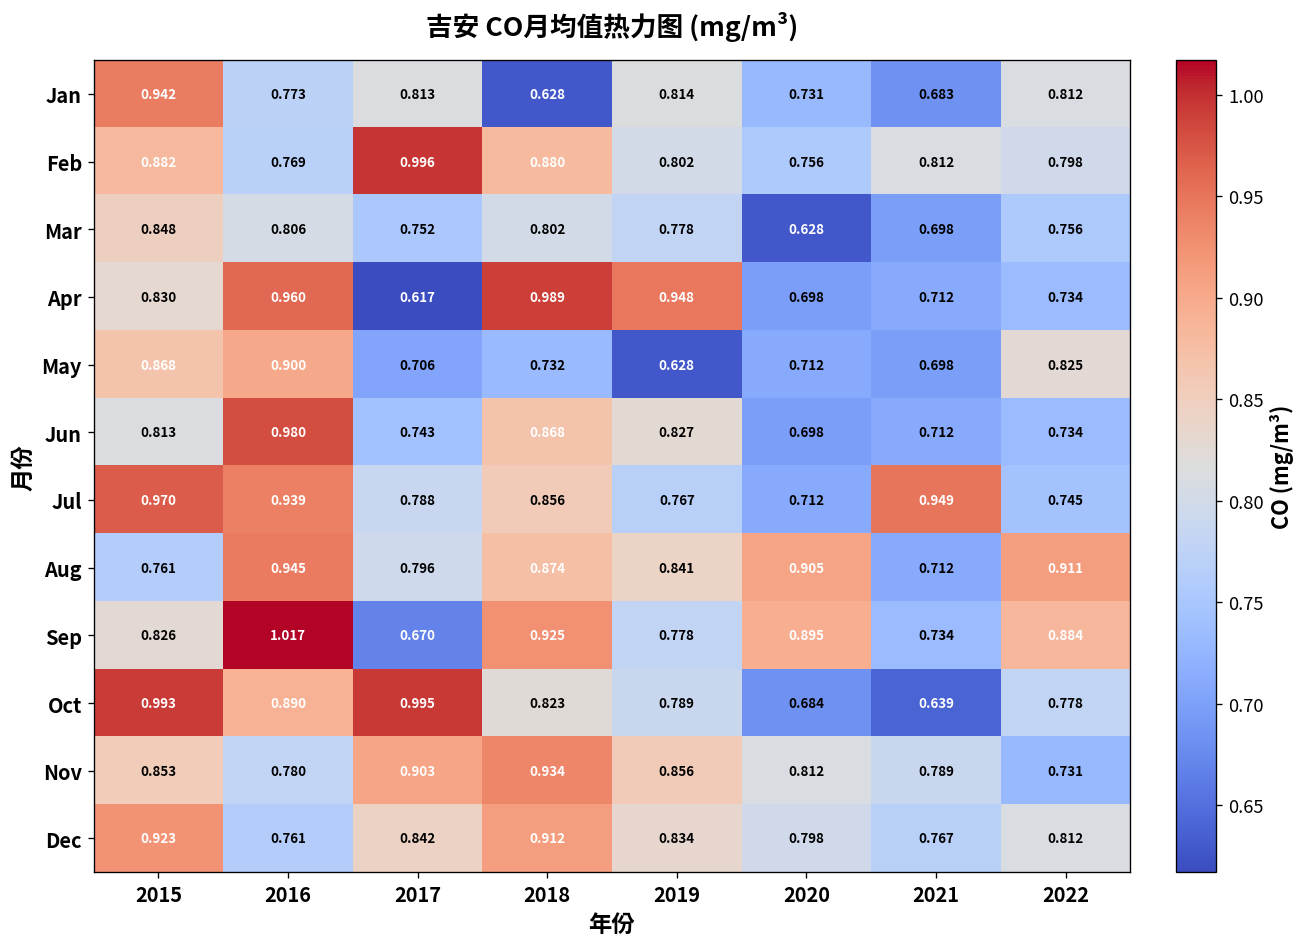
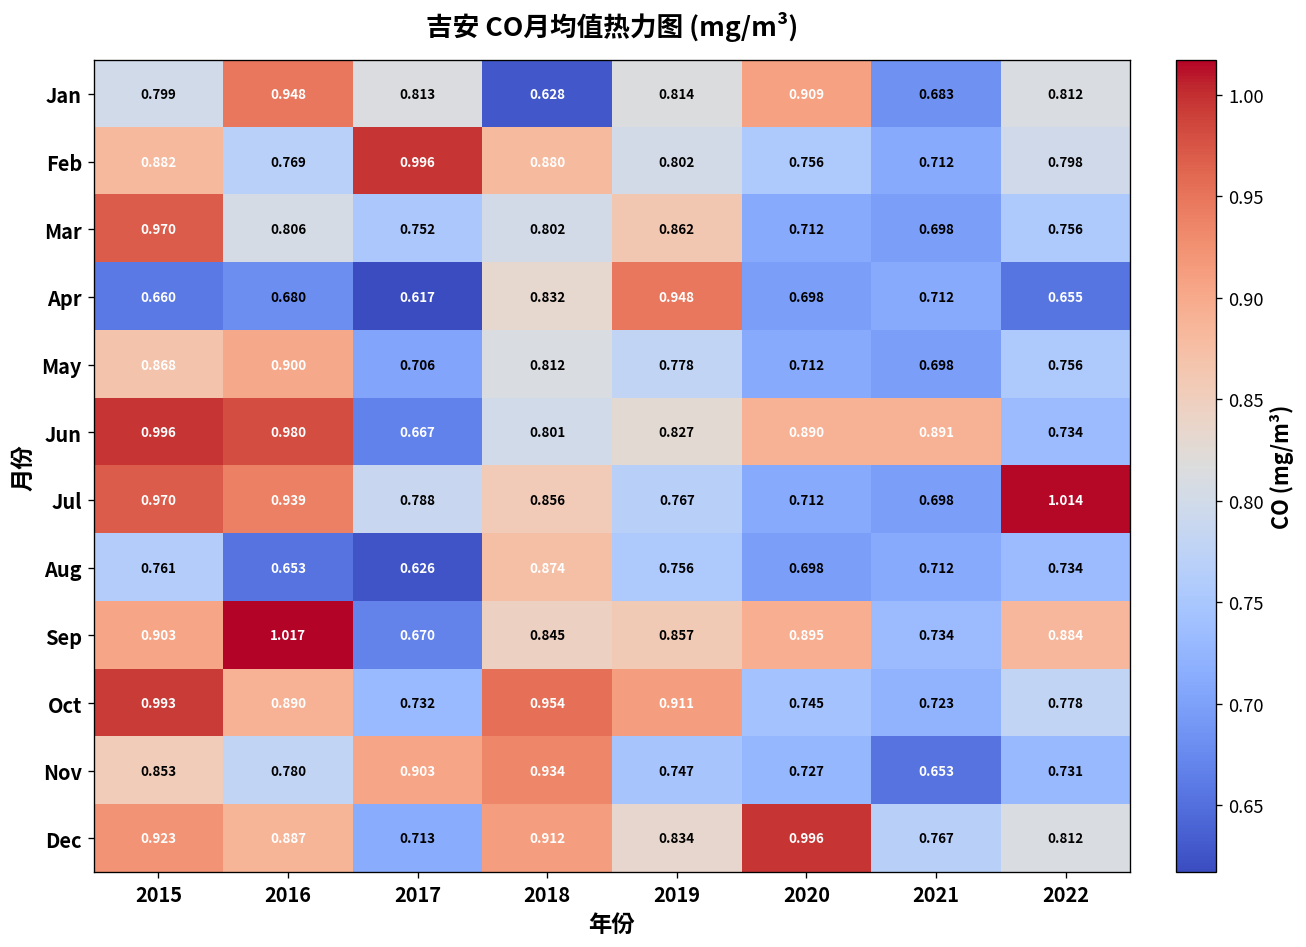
  {
    "Jan": {
-     "2015": 0.942,
-     "2016": 0.773,
+     "2015": 0.799,
+     "2016": 0.948,
      "2017": 0.813,
      "2018": 0.628,
      "2019": 0.814,
-     "2020": 0.731,
+     "2020": 0.909,
      "2021": 0.683,
      "2022": 0.812
    },
    "Feb": {
      "2015": 0.882,
      "2016": 0.769,
      "2017": 0.996,
      "2018": 0.880,
      "2019": 0.802,
      "2020": 0.756,
-     "2021": 0.812,
+     "2021": 0.712,
      "2022": 0.798
    },
    "Mar": {
-     "2015": 0.848,
+     "2015": 0.970,
      "2016": 0.806,
      "2017": 0.752,
      "2018": 0.802,
-     "2019": 0.778,
-     "2020": 0.628,
+     "2019": 0.862,
+     "2020": 0.712,
      "2021": 0.698,
      "2022": 0.756
    },
    "Apr": {
-     "2015": 0.830,
-     "2016": 0.960,
+     "2015": 0.660,
+     "2016": 0.680,
      "2017": 0.617,
-     "2018": 0.989,
+     "2018": 0.832,
      "2019": 0.948,
      "2020": 0.698,
      "2021": 0.712,
-     "2022": 0.734
+     "2022": 0.655
    },
    "May": {
      "2015": 0.868,
      "2016": 0.900,
      "2017": 0.706,
-     "2018": 0.732,
-     "2019": 0.628,
+     "2018": 0.812,
+     "2019": 0.778,
      "2020": 0.712,
      "2021": 0.698,
-     "2022": 0.825
+     "2022": 0.756
    },
    "Jun": {
-     "2015": 0.813,
+     "2015": 0.996,
      "2016": 0.980,
-     "2017": 0.743,
-     "2018": 0.868,
+     "2017": 0.667,
+     "2018": 0.801,
      "2019": 0.827,
-     "2020": 0.698,
-     "2021": 0.712,
+     "2020": 0.890,
+     "2021": 0.891,
      "2022": 0.734
    },
    "Jul": {
      "2015": 0.970,
      "2016": 0.939,
      "2017": 0.788,
      "2018": 0.856,
      "2019": 0.767,
      "2020": 0.712,
-     "2021": 0.949,
-     "2022": 0.745
+     "2021": 0.698,
+     "2022": 1.014
    },
    "Aug": {
      "2015": 0.761,
-     "2016": 0.945,
-     "2017": 0.796,
+     "2016": 0.653,
+     "2017": 0.626,
      "2018": 0.874,
-     "2019": 0.841,
-     "2020": 0.905,
+     "2019": 0.756,
+     "2020": 0.698,
      "2021": 0.712,
-     "2022": 0.911
+     "2022": 0.734
    },
    "Sep": {
-     "2015": 0.826,
+     "2015": 0.903,
      "2016": 1.017,
      "2017": 0.670,
-     "2018": 0.925,
-     "2019": 0.778,
+     "2018": 0.845,
+     "2019": 0.857,
      "2020": 0.895,
      "2021": 0.734,
      "2022": 0.884
    },
    "Oct": {
      "2015": 0.993,
      "2016": 0.890,
-     "2017": 0.995,
-     "2018": 0.823,
-     "2019": 0.789,
-     "2020": 0.684,
-     "2021": 0.639,
+     "2017": 0.732,
+     "2018": 0.954,
+     "2019": 0.911,
+     "2020": 0.745,
+     "2021": 0.723,
      "2022": 0.778
    },
    "Nov": {
      "2015": 0.853,
      "2016": 0.780,
      "2017": 0.903,
      "2018": 0.934,
-     "2019": 0.856,
-     "2020": 0.812,
-     "2021": 0.789,
+     "2019": 0.747,
+     "2020": 0.727,
+     "2021": 0.653,
      "2022": 0.731
    },
    "Dec": {
      "2015": 0.923,
-     "2016": 0.761,
-     "2017": 0.842,
+     "2016": 0.887,
+     "2017": 0.713,
      "2018": 0.912,
      "2019": 0.834,
-     "2020": 0.798,
+     "2020": 0.996,
      "2021": 0.767,
      "2022": 0.812
    }
  }
